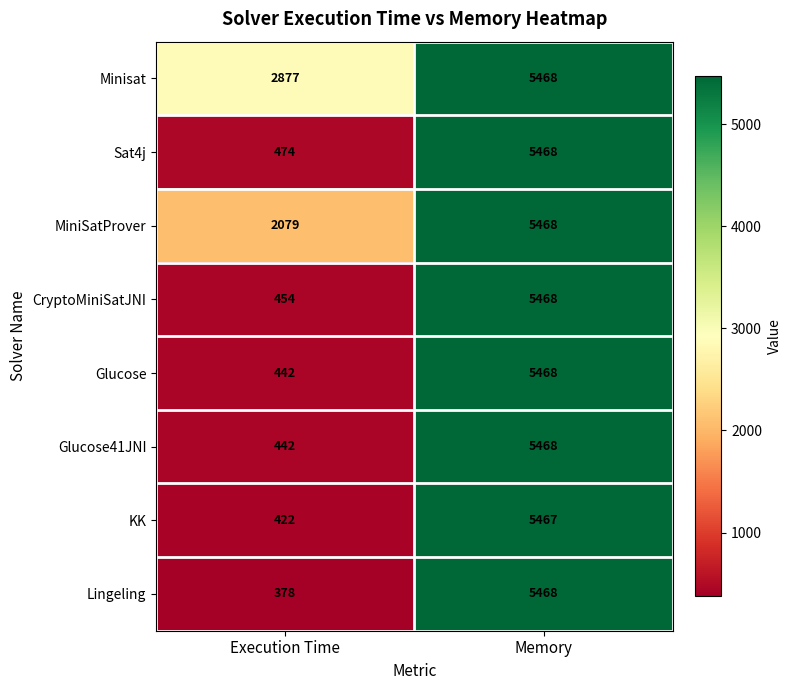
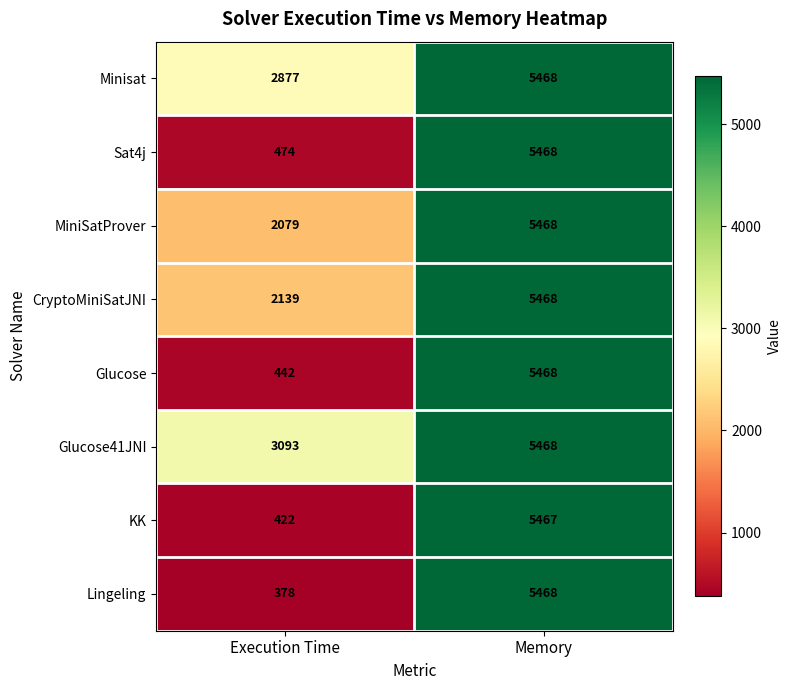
  {
    "Minisat": {
      "Execution Time": 2877,
      "Memory": 5468
    },
    "Sat4j": {
      "Execution Time": 474,
      "Memory": 5468
    },
    "MiniSatProver": {
      "Execution Time": 2079,
      "Memory": 5468
    },
    "CryptoMiniSatJNI": {
-     "Execution Time": 454,
+     "Execution Time": 2139,
      "Memory": 5468
    },
    "Glucose": {
      "Execution Time": 442,
      "Memory": 5468
    },
    "Glucose41JNI": {
-     "Execution Time": 442,
+     "Execution Time": 3093,
      "Memory": 5468
    },
    "KK": {
      "Execution Time": 422,
      "Memory": 5467
    },
    "Lingeling": {
      "Execution Time": 378,
      "Memory": 5468
    }
  }
